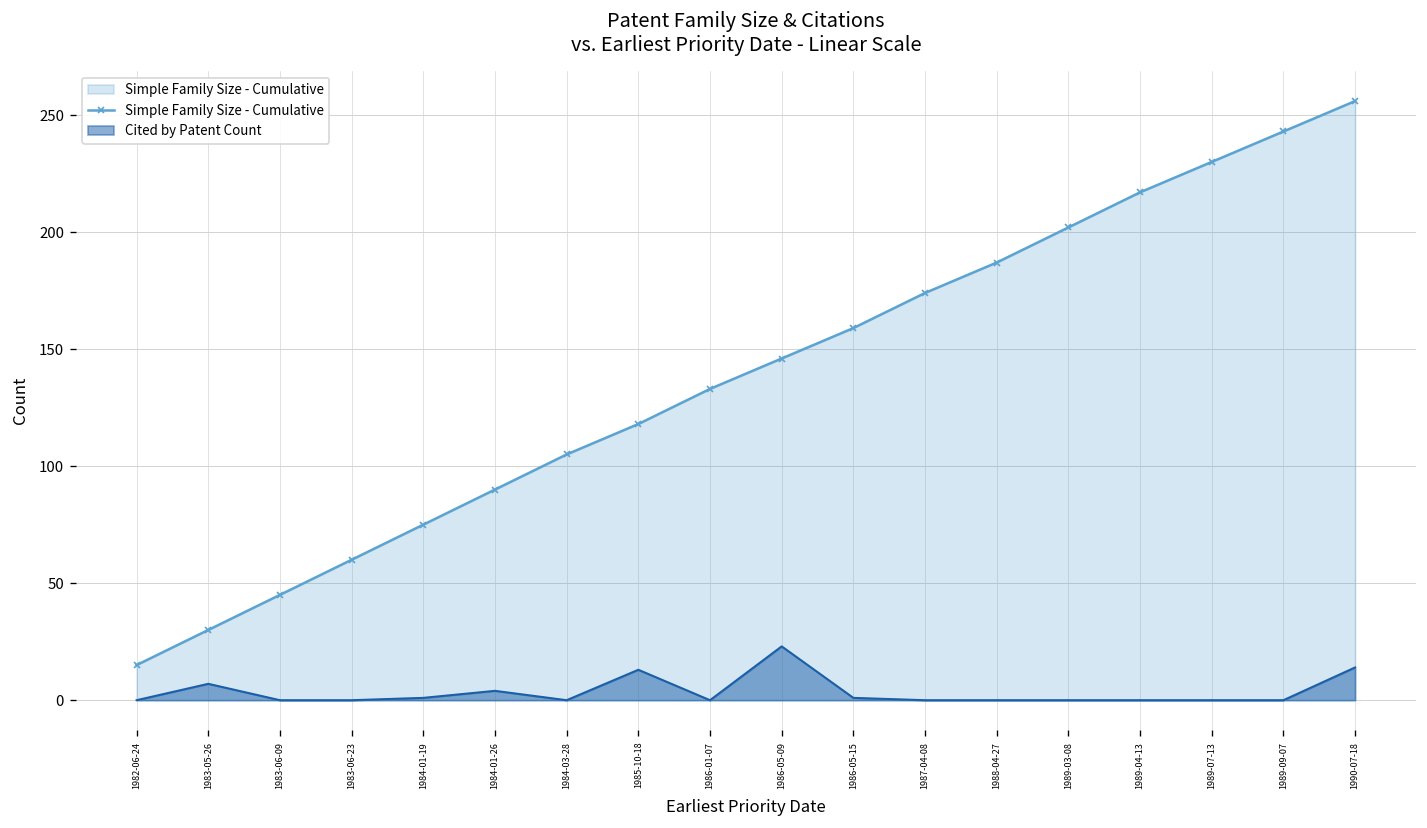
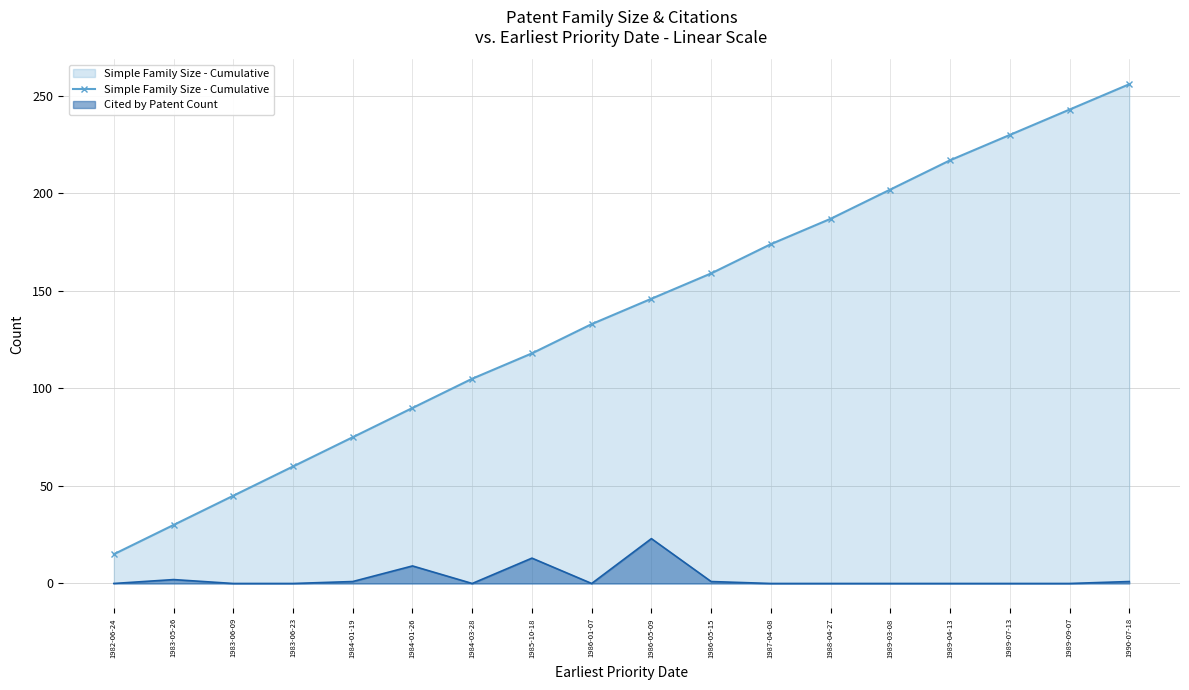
  {
    "Simple Family Size - Cumulative": {
      "1982-06-24": 15,
      "1983-05-26": 30,
      "1983-06-09": 45,
      "1983-06-23": 60,
      "1984-01-19": 75,
      "1984-01-26": 90,
      "1984-03-28": 105,
      "1985-10-18": 118,
      "1986-01-07": 133,
      "1986-05-09": 146,
      "1986-05-15": 159,
      "1987-04-08": 174,
      "1988-04-27": 187,
      "1989-03-08": 202,
      "1989-04-13": 217,
      "1989-07-13": 230,
      "1989-09-07": 243,
      "1990-07-18": 256
    },
    "Cited by Patent Count": {
      "1982-06-24": 0,
-     "1983-05-26": 7,
+     "1983-05-26": 2,
      "1983-06-09": 0,
      "1983-06-23": 0,
      "1984-01-19": 1,
-     "1984-01-26": 4,
+     "1984-01-26": 9,
      "1984-03-28": 0,
      "1985-10-18": 13,
      "1986-01-07": 0,
      "1986-05-09": 23,
      "1986-05-15": 1,
      "1987-04-08": 0,
      "1988-04-27": 0,
      "1989-03-08": 0,
      "1989-04-13": 0,
      "1989-07-13": 0,
      "1989-09-07": 0,
-     "1990-07-18": 14
+     "1990-07-18": 1
    }
  }
